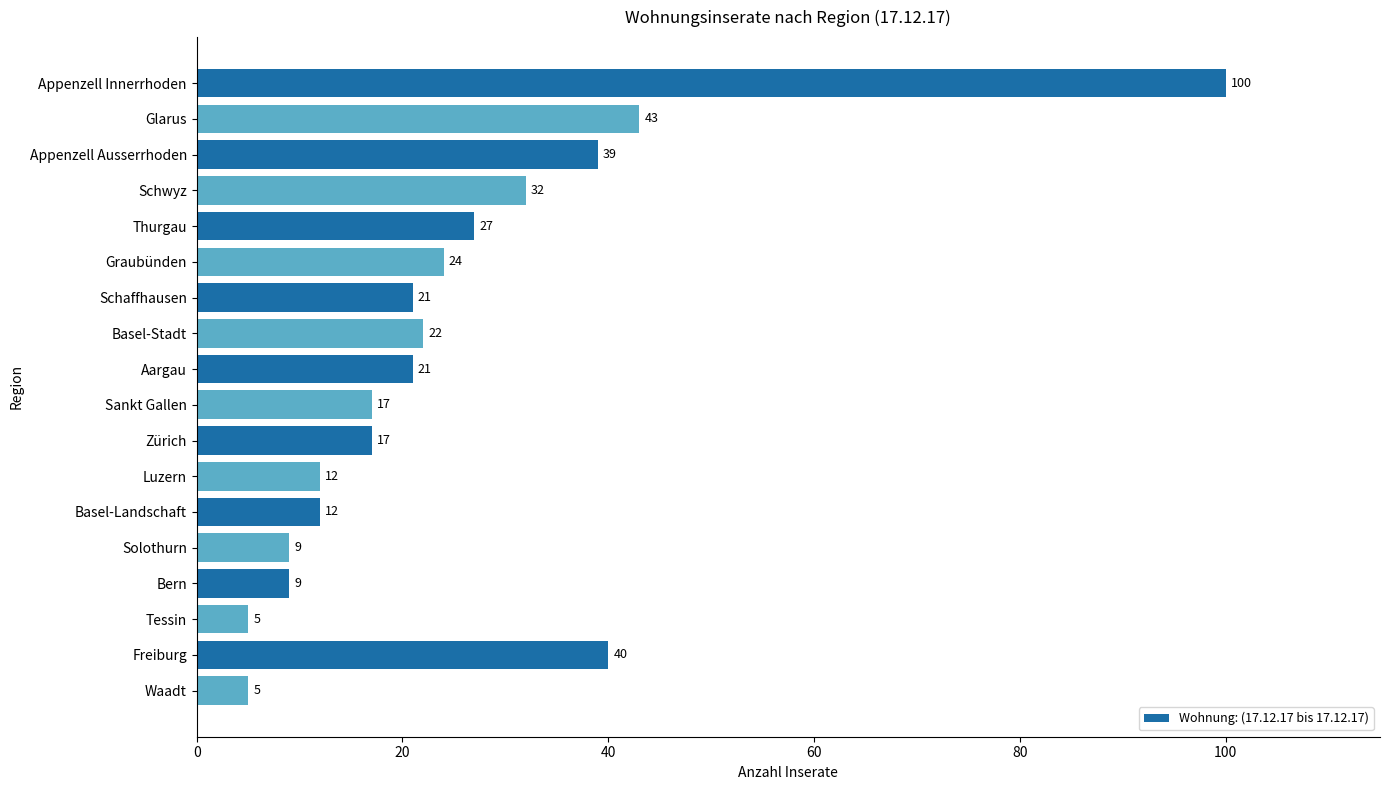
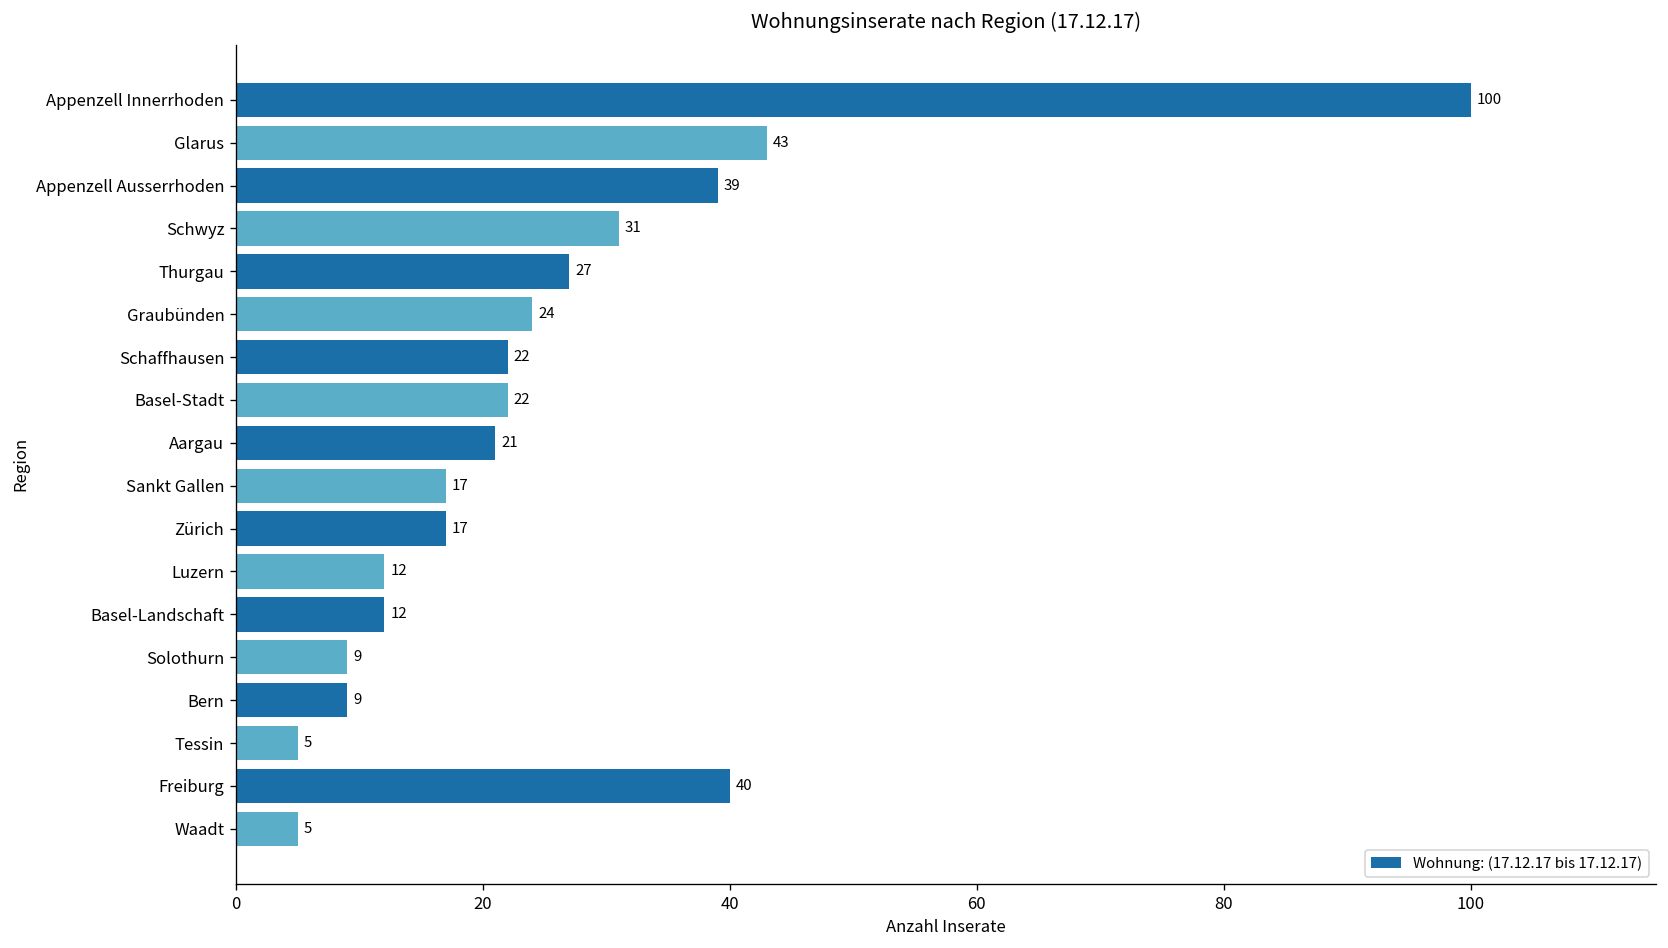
  {
    "Appenzell Innerrhoden": 100,
    "Glarus": 43,
    "Appenzell Ausserrhoden": 39,
-   "Schwyz": 32,
+   "Schwyz": 31,
    "Thurgau": 27,
    "Graubünden": 24,
-   "Schaffhausen": 21,
+   "Schaffhausen": 22,
    "Basel-Stadt": 22,
    "Aargau": 21,
    "Sankt Gallen": 17,
    "Zürich": 17,
    "Luzern": 12,
    "Basel-Landschaft": 12,
    "Solothurn": 9,
    "Bern": 9,
    "Tessin": 5,
    "Freiburg": 40,
    "Waadt": 5
  }
